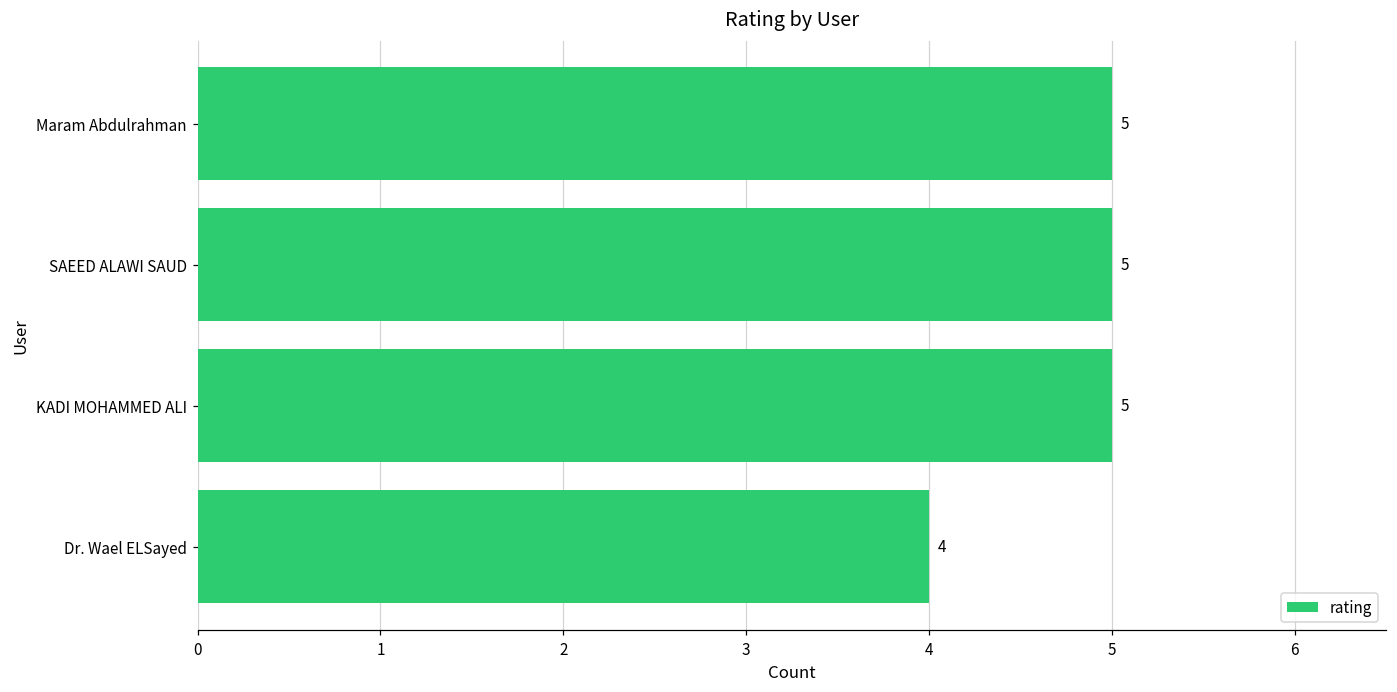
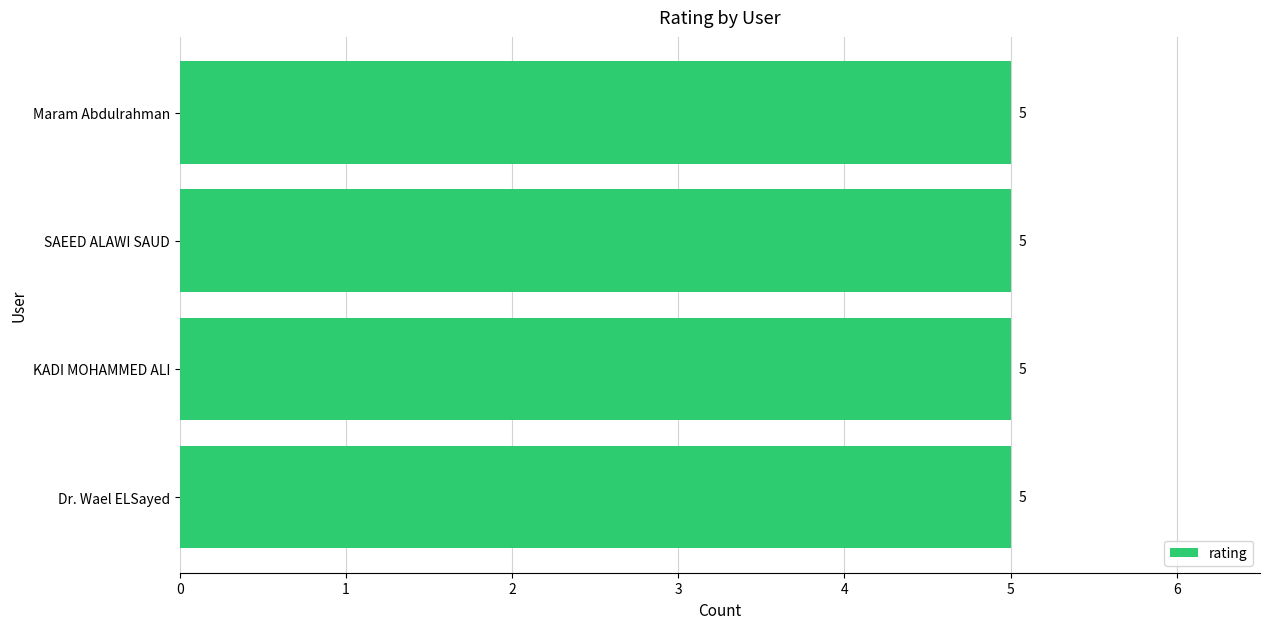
  {
    "Maram Abdulrahman": 5,
    "SAEED ALAWI SAUD": 5,
    "KADI MOHAMMED ALI": 5,
-   "Dr. Wael ELSayed": 4
+   "Dr. Wael ELSayed": 5
  }
